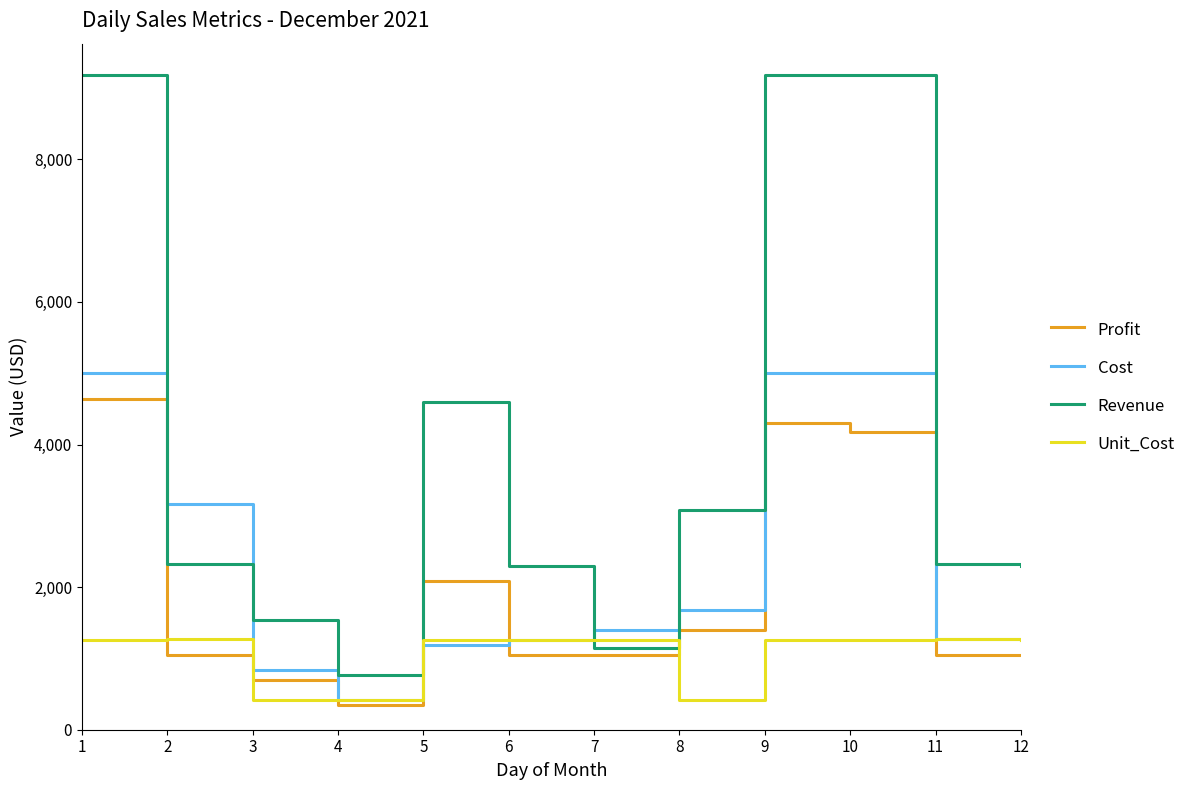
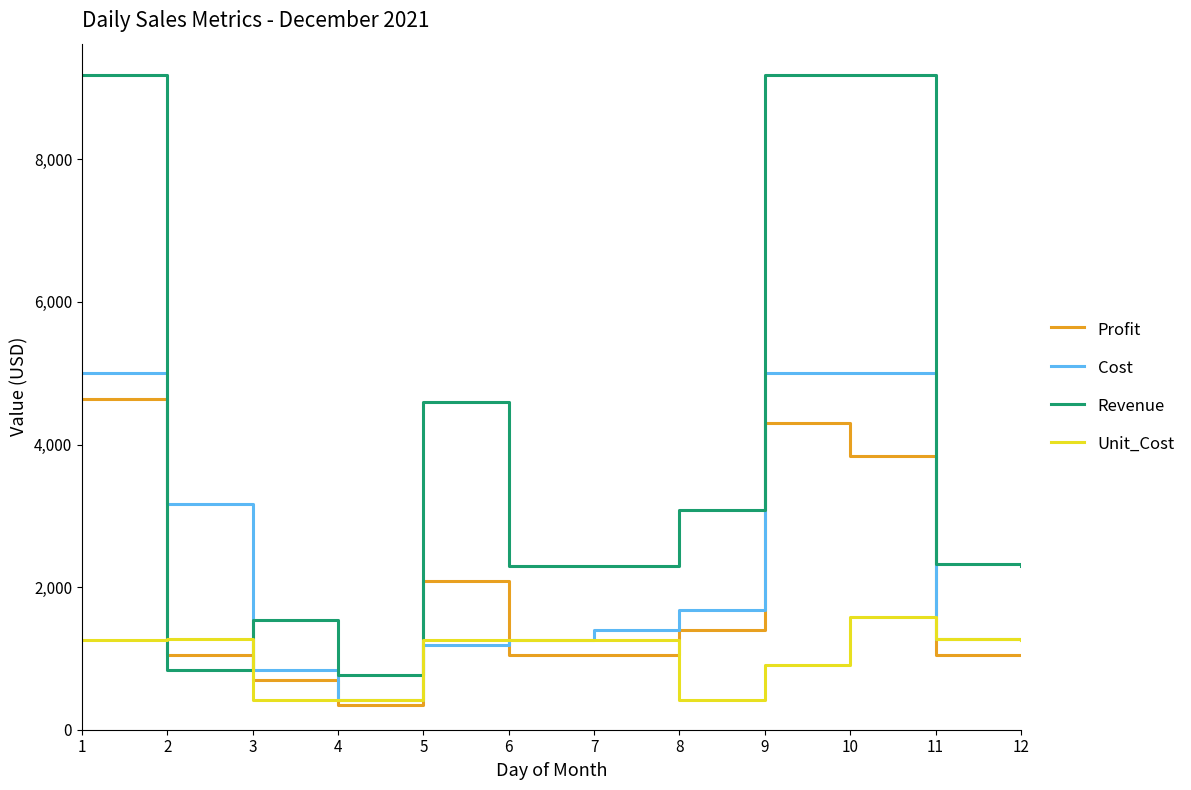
  {
    "Profit": {
      "1": "4,600",
      "2": "1,100",
      "3": "700",
      "4": "300",
      "5": "2,100",
      "6": "1,000",
      "7": "1,000",
      "8": "1,400",
      "9": "4,300",
-     "10": "4,200",
+     "10": "3,800",
      "11": "1,100",
      "12": "1,000"
    },
    "Cost": {
      "1": "5,000",
      "2": "3,200",
      "3": "800",
      "5": "1,200",
      "7": "1,400",
      "8": "1,700",
      "9": "5,000",
      "10": "5,000"
    },
    "Revenue": {
      "1": "9,200",
-     "2": "2,300",
+     "2": "800",
      "3": "1,500",
      "4": "800",
      "5": "4,600",
      "6": "2,300",
-     "7": "1,200",
+     "7": "2,300",
      "8": "3,100",
      "9": "9,200",
      "10": "9,200",
      "11": "2,300",
      "12": "2,300"
    },
    "Unit_Cost": {
      "1": "1,300",
      "2": "1,300",
      "3": "400",
      "5": "1,300",
      "7": "1,300",
      "8": "400",
-     "9": "1,300",
-     "10": "1,300"
+     "9": "900",
+     "10": "1,600"
    }
  }
